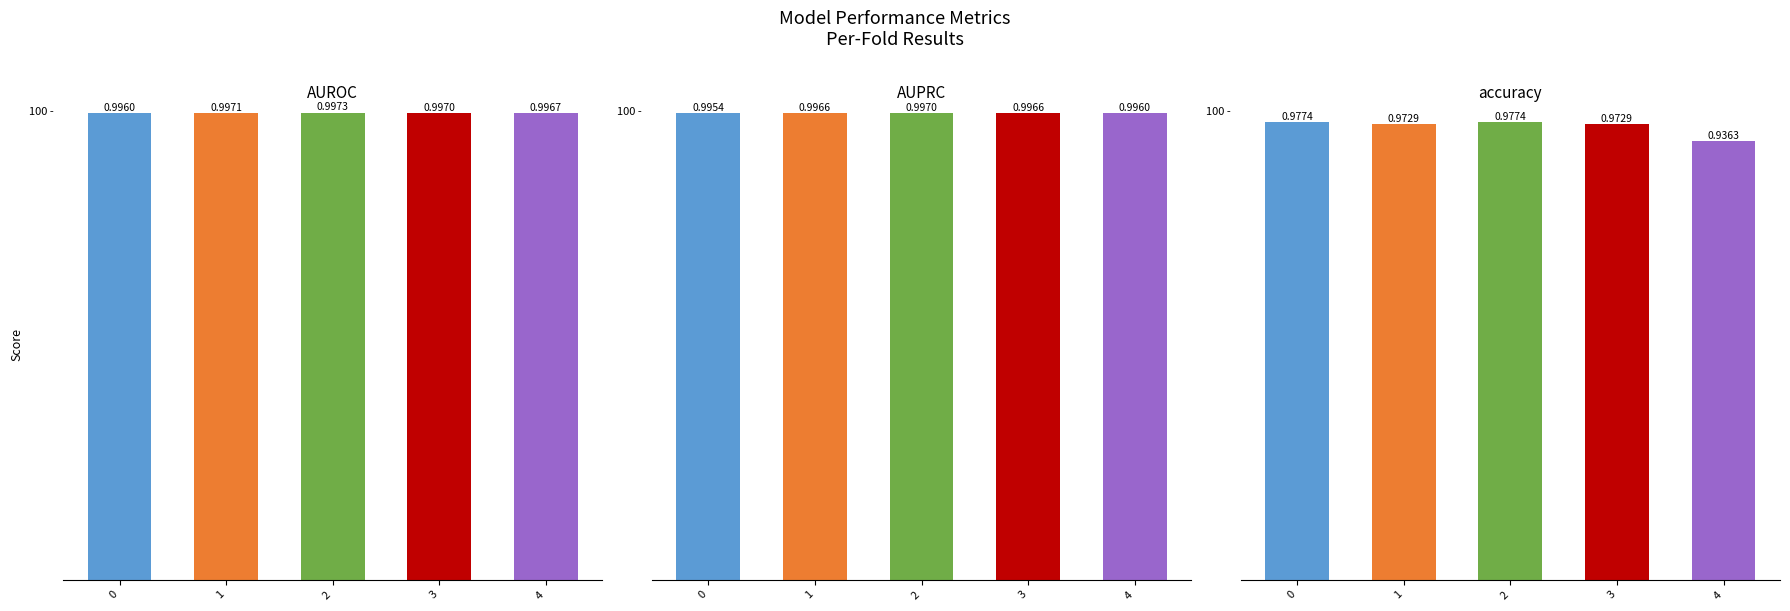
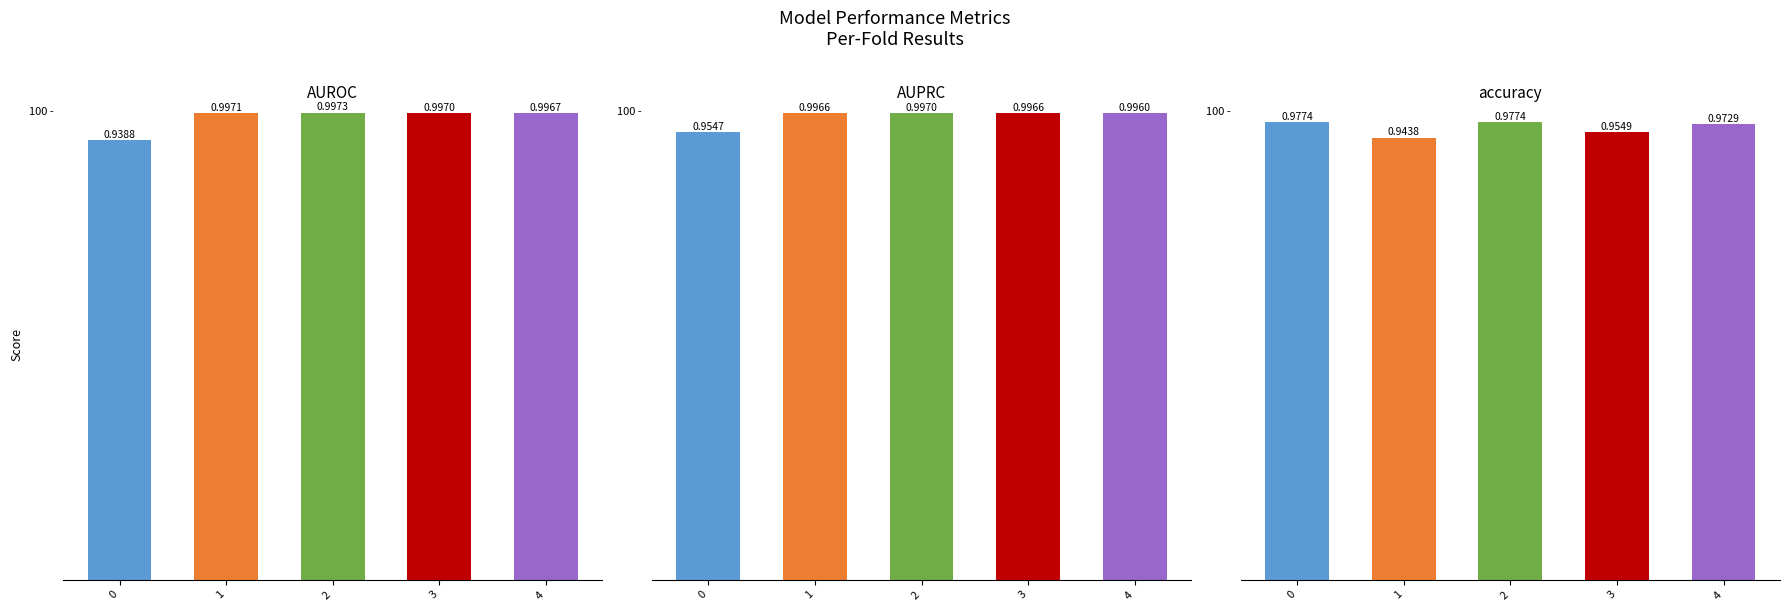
  {
    "AUROC": {
-     "0": 0.9960,
+     "0": 0.9388,
      "1": 0.9971,
      "2": 0.9973,
      "3": 0.9970,
      "4": 0.9967
    },
    "AUPRC": {
-     "0": 0.9954,
+     "0": 0.9547,
      "1": 0.9966,
      "2": 0.9970,
      "3": 0.9966,
      "4": 0.9960
    },
    "accuracy": {
      "0": 0.9774,
-     "1": 0.9729,
+     "1": 0.9438,
      "2": 0.9774,
-     "3": 0.9729,
-     "4": 0.9363
+     "3": 0.9549,
+     "4": 0.9729
    }
  }
